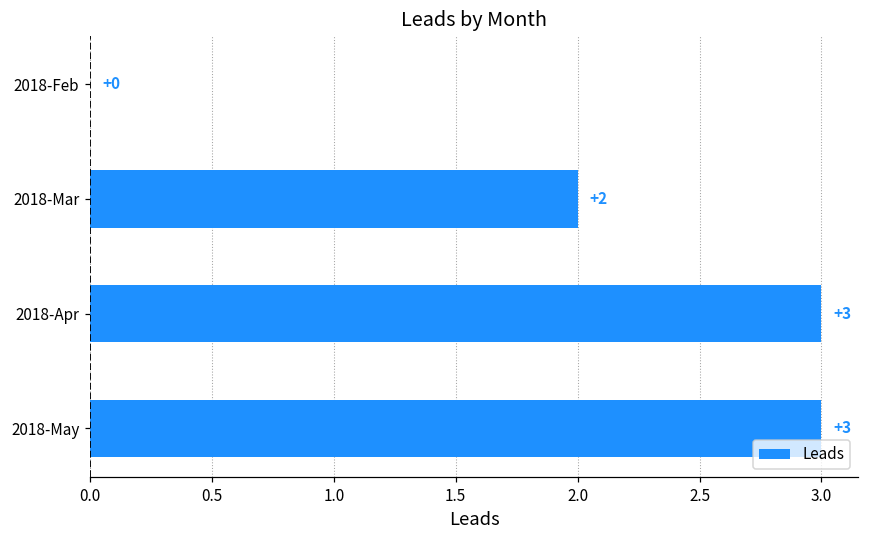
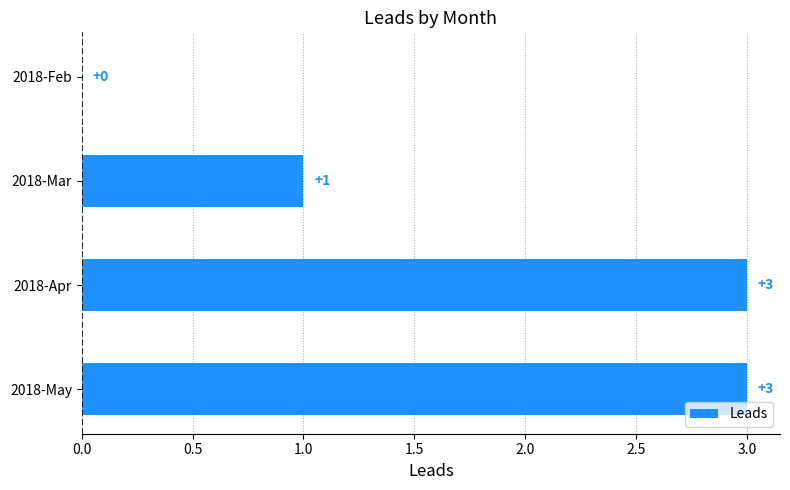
  {
    "2018-Feb": "+0",
-   "2018-Mar": "+2",
+   "2018-Mar": "+1",
    "2018-Apr": "+3",
    "2018-May": "+3"
  }
